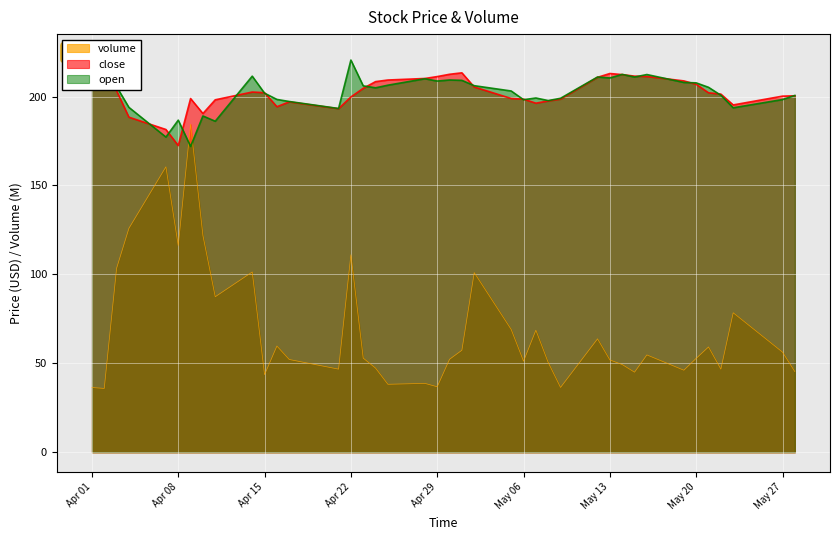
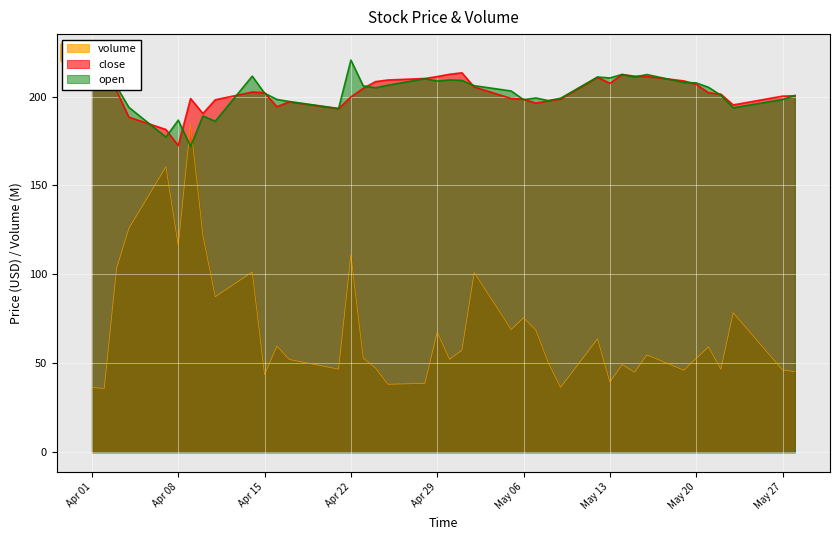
  {
    "volume": {
      "Apr 01": 36,
      "Apr 08": 116,
      "Apr 15": 44,
      "Apr 22": 111,
-     "Apr 29": 37,
-     "May 06": 51,
-     "May 13": 52,
+     "Apr 29": 68,
+     "May 06": 76,
+     "May 13": 39,
      "May 20": 53,
-     "May 27": 56
+     "May 27": 46
    },
    "close": {
      "Apr 08": 172,
      "Apr 22": 200,
      "Apr 29": 211,
-     "May 13": 213,
+     "May 13": 207,
      "May 27": 200
    },
    "open": {
      "Apr 08": 187,
      "Apr 22": 221,
      "Apr 29": 209,
      "May 13": 210,
      "May 27": 198
    }
  }
